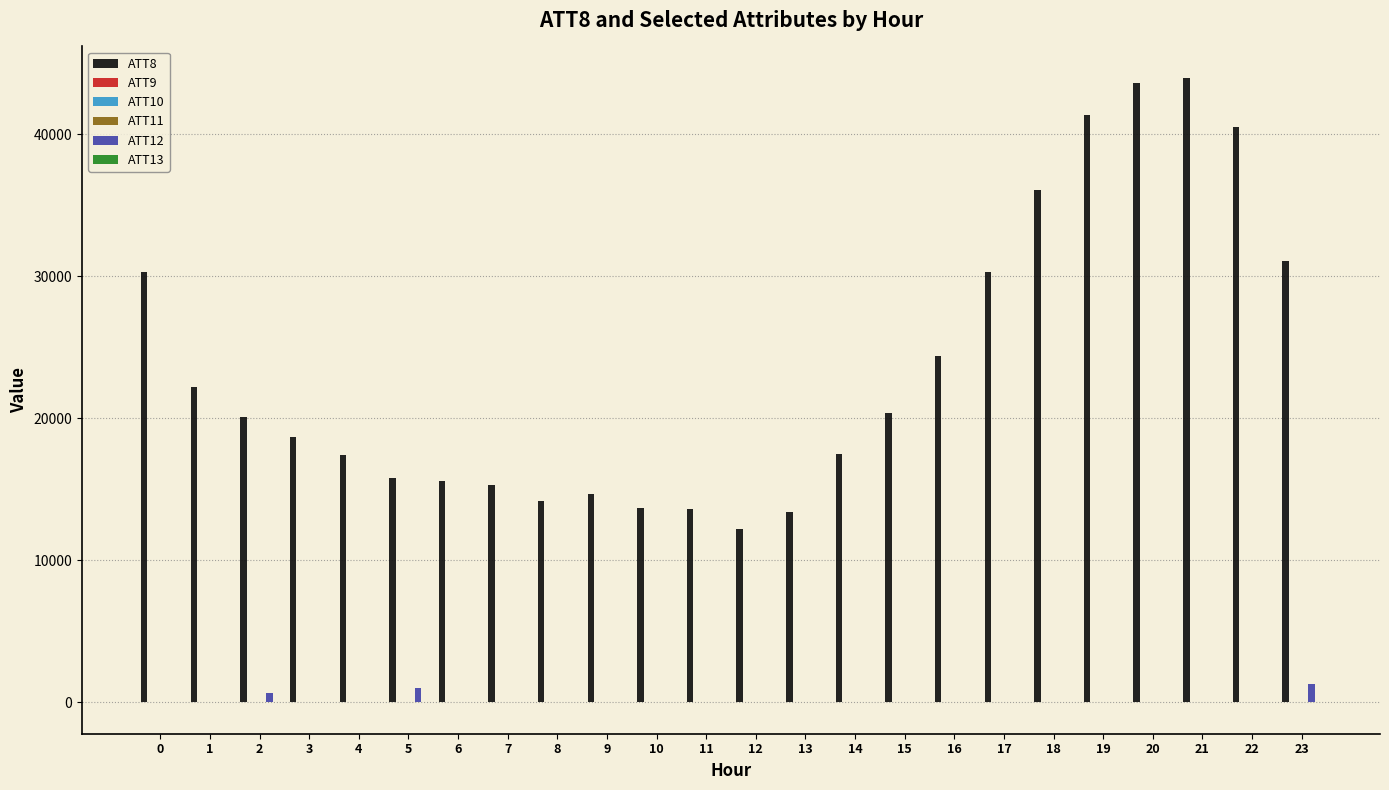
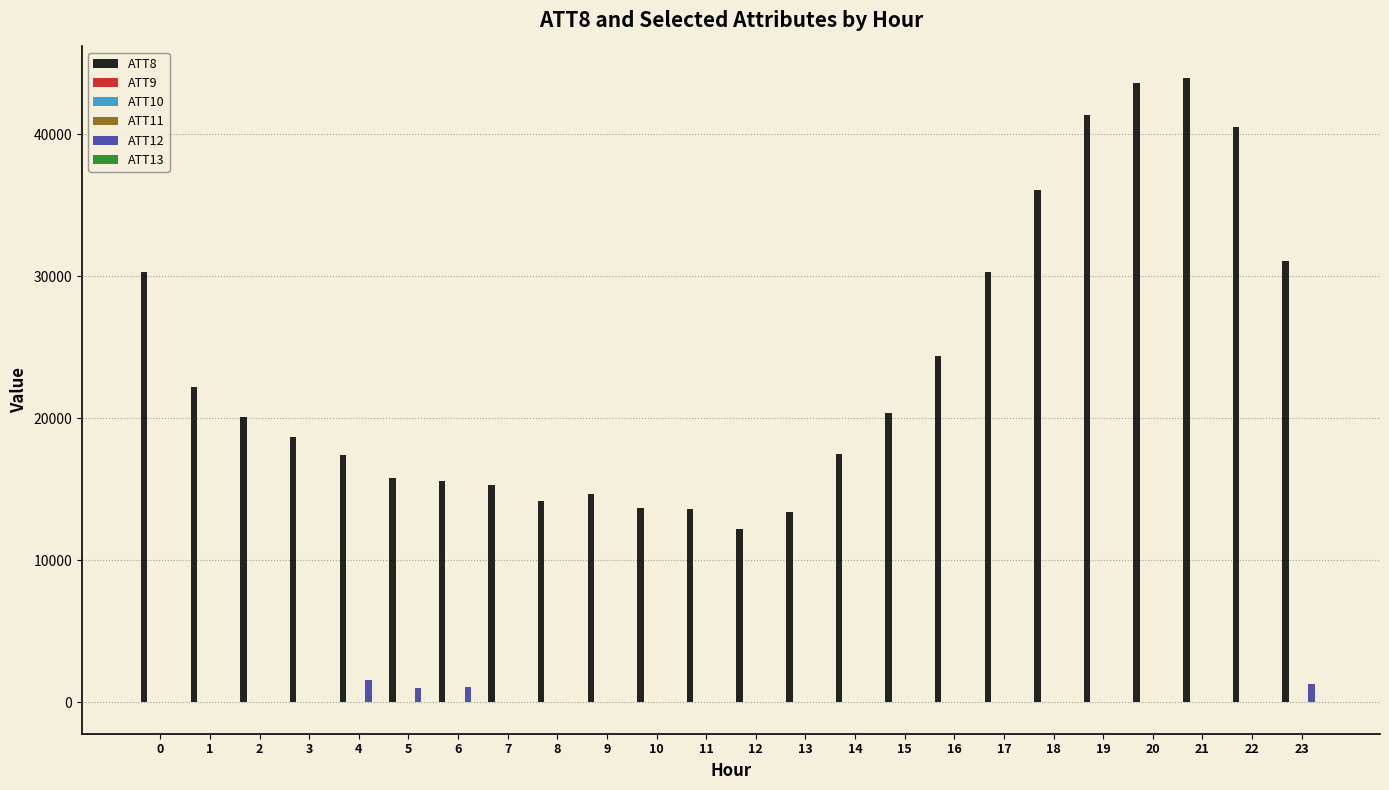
  {
    "ATT8": {
      "0": 30300,
      "1": 22200,
      "2": 20100,
      "3": 18700,
      "4": 17400,
      "5": 15800,
      "6": 15600,
      "7": 15300,
      "8": 14200,
      "9": 14700,
      "10": 13700,
      "11": 13600,
      "12": 12200,
      "13": 13400,
      "14": 17500,
      "15": 20400,
      "16": 24400,
      "17": 30300,
      "18": 36100,
      "19": 41400,
      "20": 43600,
      "21": 44000,
      "22": 40500,
      "23": 31100
    },
    "ATT12": {
-     "2": 700,
-     "4": 0,
+     "2": 0,
+     "4": 1600,
      "5": 1000,
-     "6": 0,
+     "6": 1100,
      "23": 1300
    }
  }
